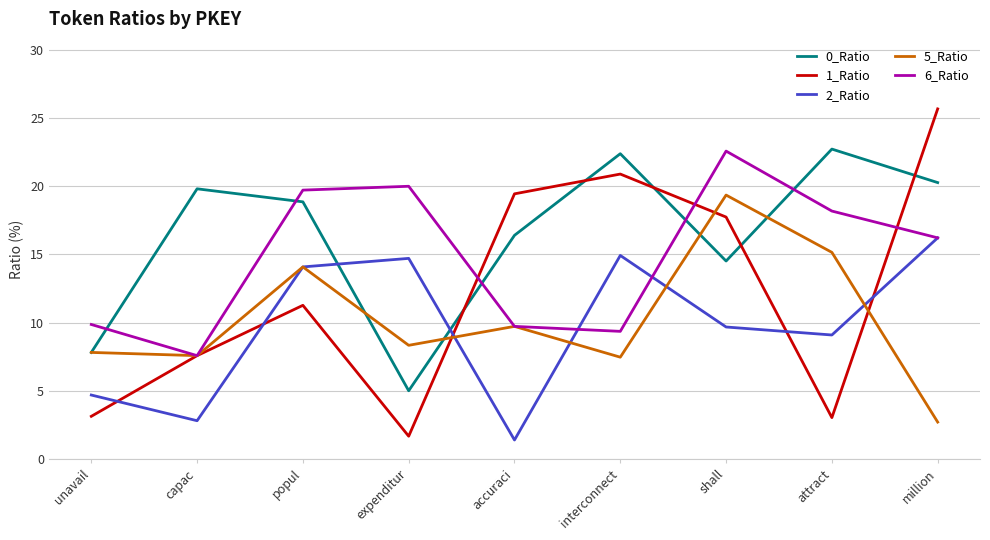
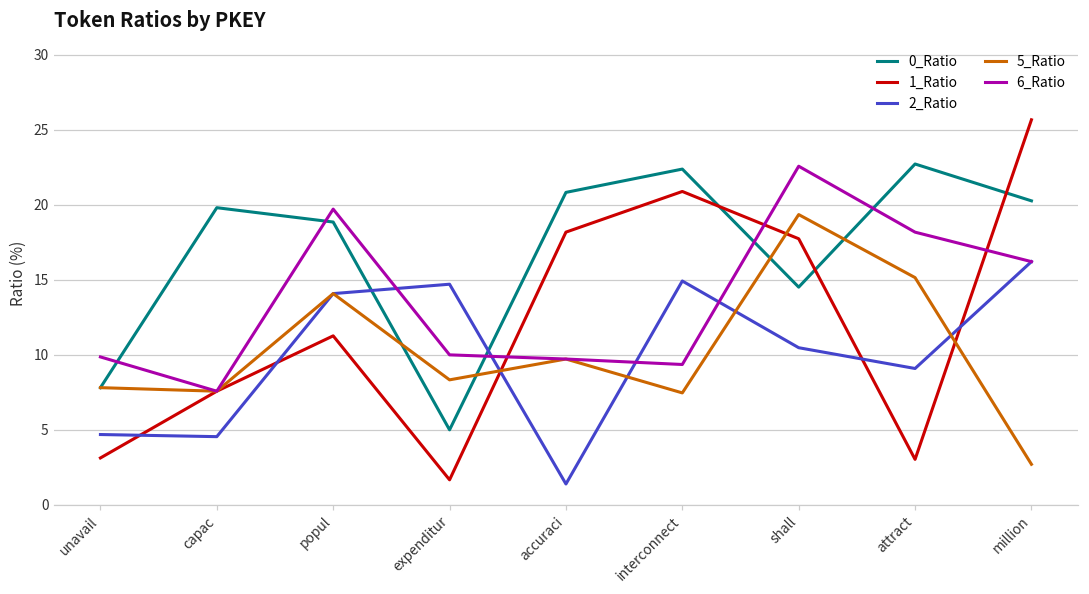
  {
    "0_Ratio": {
      "capac": 19.8,
      "popul": 18.9,
      "expenditur": 5.0,
-     "accuraci": 16.4,
+     "accuraci": 20.8,
      "interconnect": 22.4,
      "shall": 14.5,
      "attract": 22.7,
      "million": 20.3
    },
    "1_Ratio": {
      "unavail": 3.1,
      "popul": 11.3,
      "expenditur": 1.7,
-     "accuraci": 19.4,
+     "accuraci": 18.2,
      "interconnect": 20.9,
      "shall": 17.7,
      "attract": 3.0,
      "million": 25.7
    },
    "2_Ratio": {
      "unavail": 4.7,
-     "capac": 2.8,
+     "capac": 4.5,
      "expenditur": 14.7,
      "accuraci": 1.4,
      "interconnect": 14.9,
-     "shall": 9.7,
+     "shall": 10.5,
      "attract": 9.1
    },
    "5_Ratio": {
      "expenditur": 8.3,
      "interconnect": 7.5,
      "shall": 19.4,
      "attract": 15.2,
      "million": 2.7
    },
    "6_Ratio": {
      "unavail": 9.9,
      "popul": 19.7,
-     "expenditur": 20.0,
+     "expenditur": 10.0,
      "interconnect": 9.4,
      "shall": 22.6,
      "attract": 18.2
    }
  }
